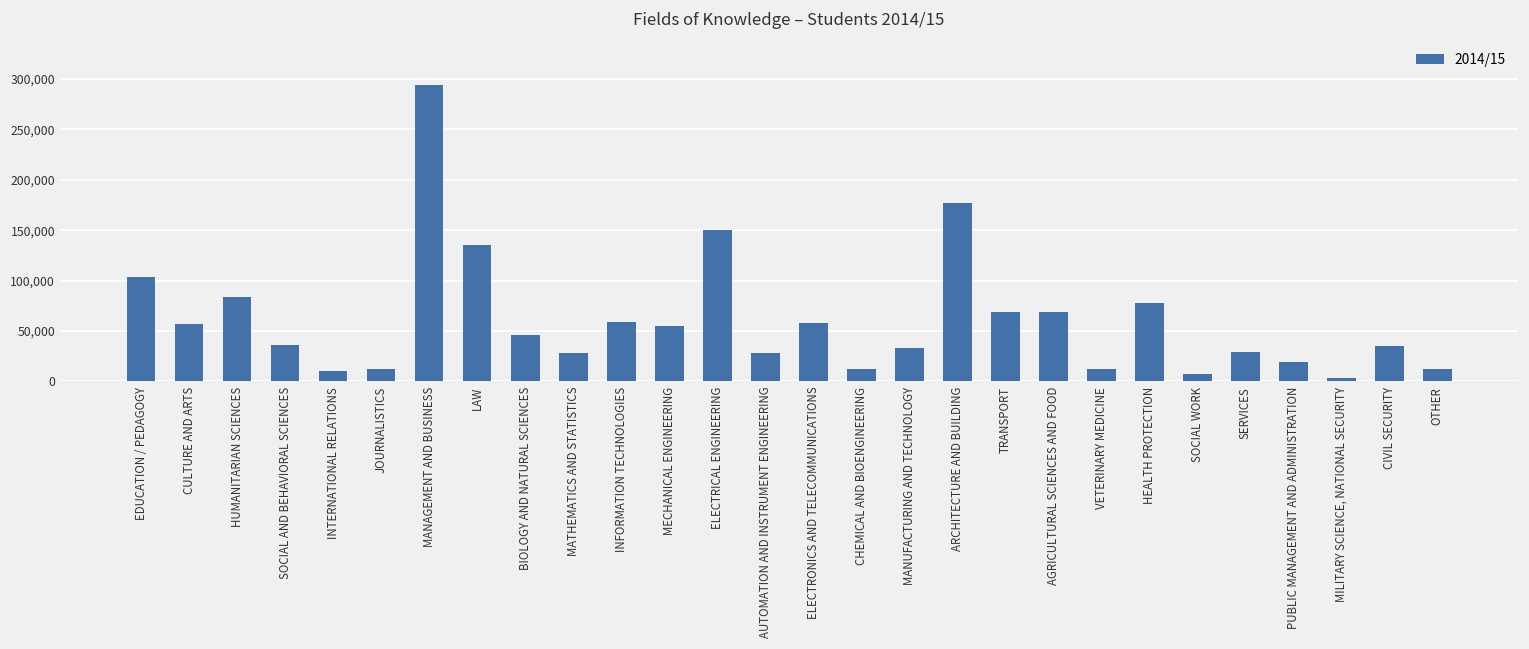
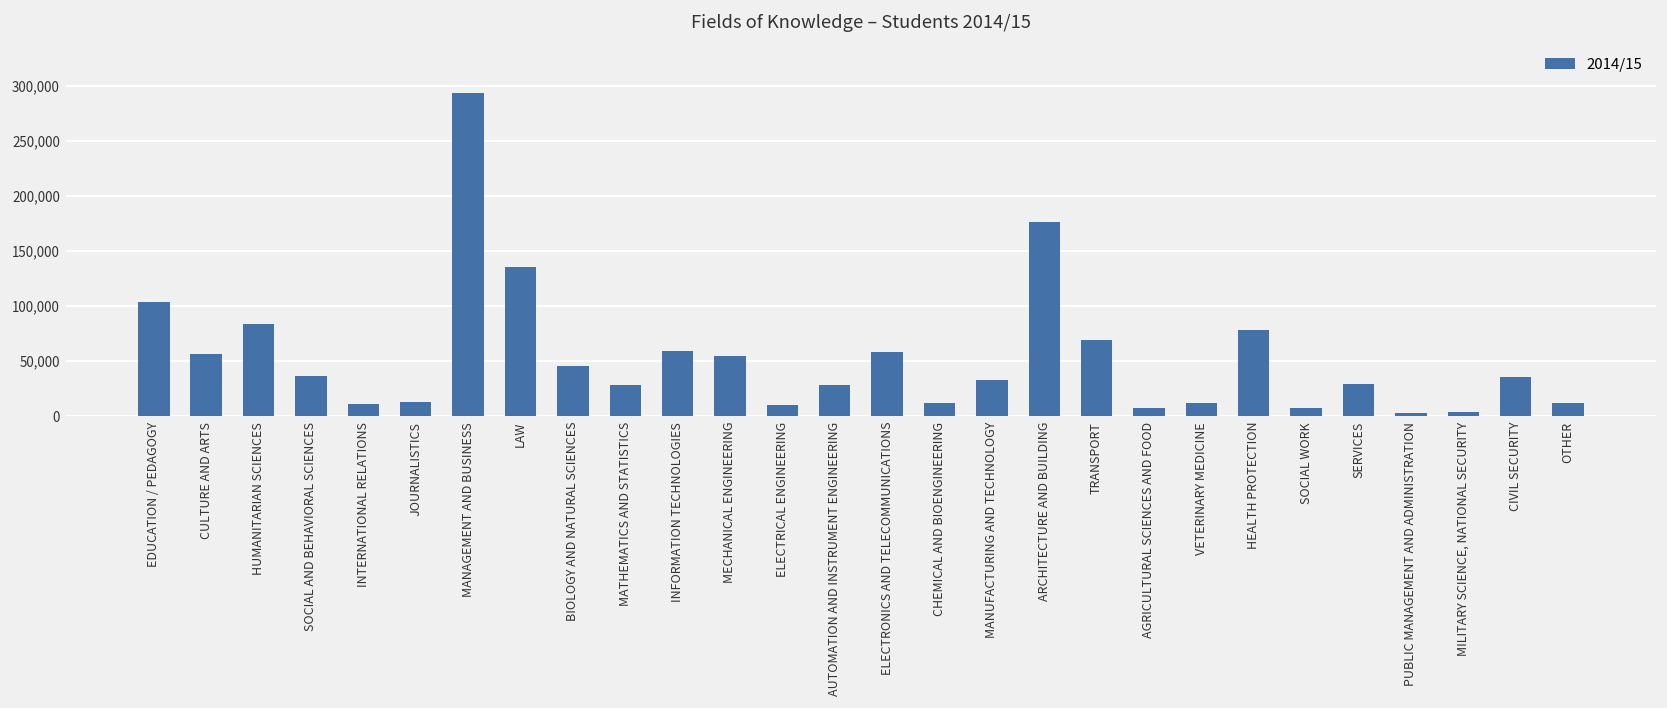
  {
    "EDUCATION / PEDAGOGY": "100,000",
    "CULTURE AND ARTS": "60,000",
    "HUMANITARIAN SCIENCES": "80,000",
    "SOCIAL AND BEHAVIORAL SCIENCES": "40,000",
    "INTERNATIONAL RELATIONS": "10,000",
    "JOURNALISTICS": "10,000",
    "MANAGEMENT AND BUSINESS": "290,000",
    "LAW": "140,000",
    "BIOLOGY AND NATURAL SCIENCES": "50,000",
    "MATHEMATICS AND STATISTICS": "30,000",
    "INFORMATION TECHNOLOGIES": "60,000",
    "MECHANICAL ENGINEERING": "50,000",
-   "ELECTRICAL ENGINEERING": "150,000",
+   "ELECTRICAL ENGINEERING": "10,000",
    "AUTOMATION AND INSTRUMENT ENGINEERING": "30,000",
    "ELECTRONICS AND TELECOMMUNICATIONS": "60,000",
    "CHEMICAL AND BIOENGINEERING": "10,000",
    "MANUFACTURING AND TECHNOLOGY": "30,000",
    "ARCHITECTURE AND BUILDING": "180,000",
    "TRANSPORT": "70,000",
-   "AGRICULTURAL SCIENCES AND FOOD": "70,000",
+   "AGRICULTURAL SCIENCES AND FOOD": "10,000",
    "VETERINARY MEDICINE": "10,000",
    "HEALTH PROTECTION": "80,000",
    "SOCIAL WORK": "10,000",
    "SERVICES": "30,000",
-   "PUBLIC MANAGEMENT AND ADMINISTRATION": "20,000",
+   "PUBLIC MANAGEMENT AND ADMINISTRATION": "0",
    "MILITARY SCIENCE, NATIONAL SECURITY": "0",
    "CIVIL SECURITY": "40,000",
    "OTHER": "10,000"
  }
